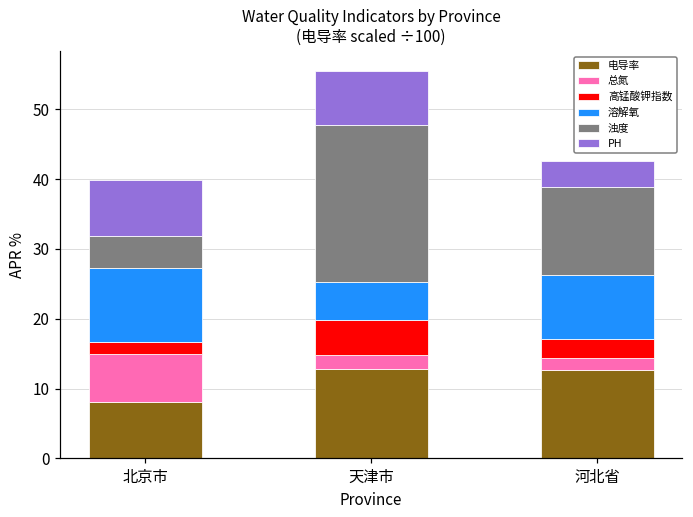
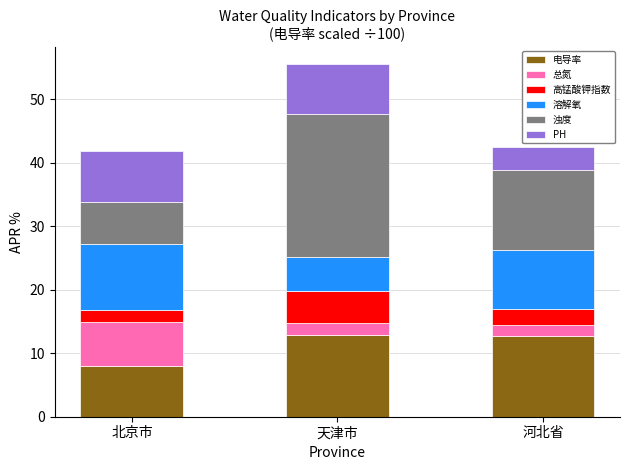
  {
    "电导率": {
      "北京市": 8,
      "天津市": 13,
      "河北省": 13
    },
    "总氮": {
      "北京市": 7,
      "天津市": 2,
      "河北省": 2
    },
    "高锰酸钾指数": {
      "北京市": 2,
      "天津市": 5,
      "河北省": 3
    },
    "溶解氧": {
      "北京市": 10,
      "天津市": 5,
      "河北省": 9
    },
    "浊度": {
-     "北京市": 5,
+     "北京市": 7,
      "天津市": 22,
      "河北省": 12
    },
    "PH": {
      "北京市": 8,
      "天津市": 8,
      "河北省": 4
    }
  }
